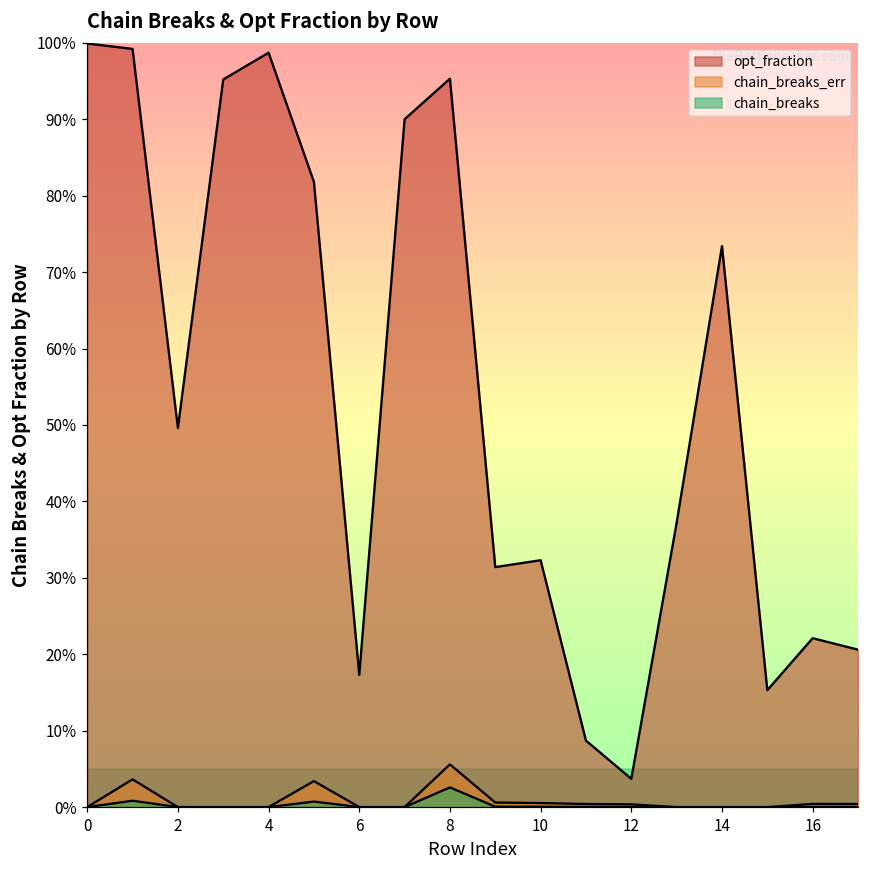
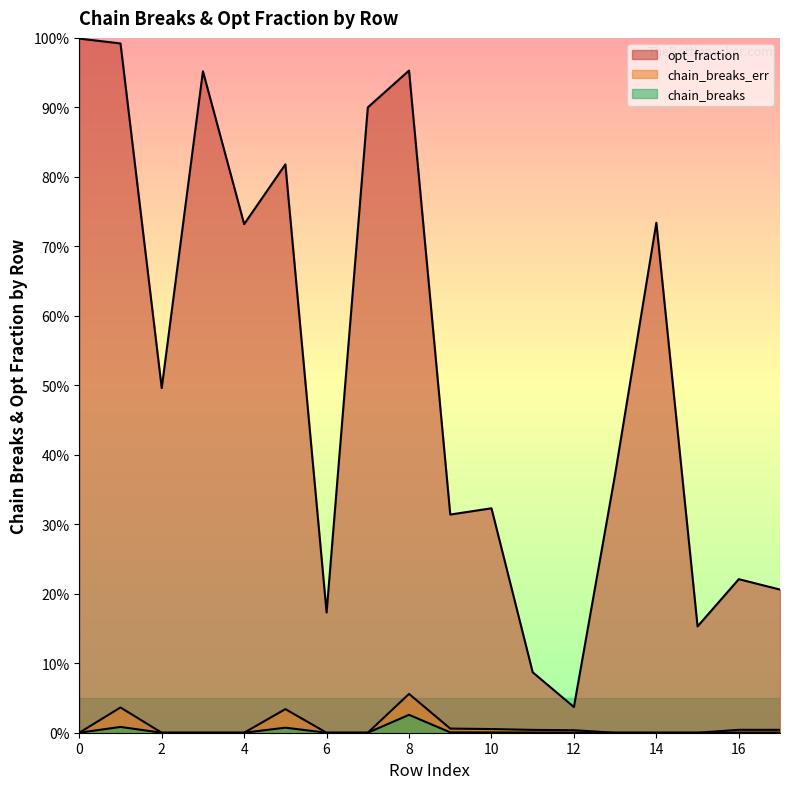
  {
    "opt_fraction": {
      "0": "100%",
      "2": "50%",
-     "4": "99%",
+     "4": "73%",
      "6": "17%",
      "8": "95%",
      "10": "32%",
      "14": "73%",
      "16": "22%"
    },
    "chain_breaks_err": {
      "8": "6%"
    }
  }
